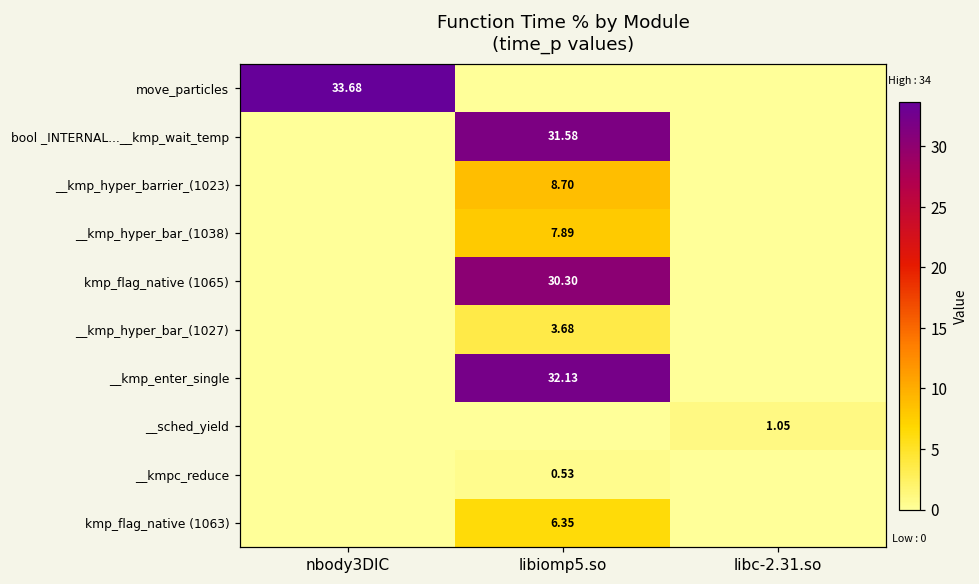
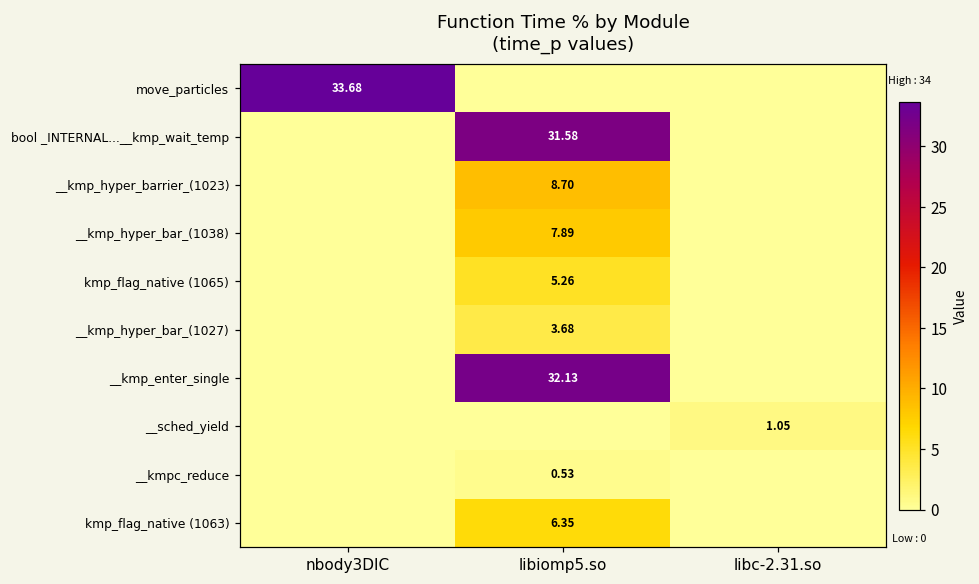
  {
    "move_particles": {
      "nbody3DIC": 33.68
    },
    "bool _INTERNAL...__kmp_wait_temp": {
      "libiomp5.so": 31.58
    },
    "__kmp_hyper_barrier_(1023)": {
      "libiomp5.so": 8.70
    },
    "__kmp_hyper_bar_(1038)": {
      "libiomp5.so": 7.89
    },
    "kmp_flag_native (1065)": {
-     "libiomp5.so": 30.30
+     "libiomp5.so": 5.26
    },
    "__kmp_hyper_bar_(1027)": {
      "libiomp5.so": 3.68
    },
    "__kmp_enter_single": {
      "libiomp5.so": 32.13
    },
    "__sched_yield": {
      "libc-2.31.so": 1.05
    },
    "__kmpc_reduce": {
      "libiomp5.so": 0.53
    },
    "kmp_flag_native (1063)": {
      "libiomp5.so": 6.35
    }
  }
